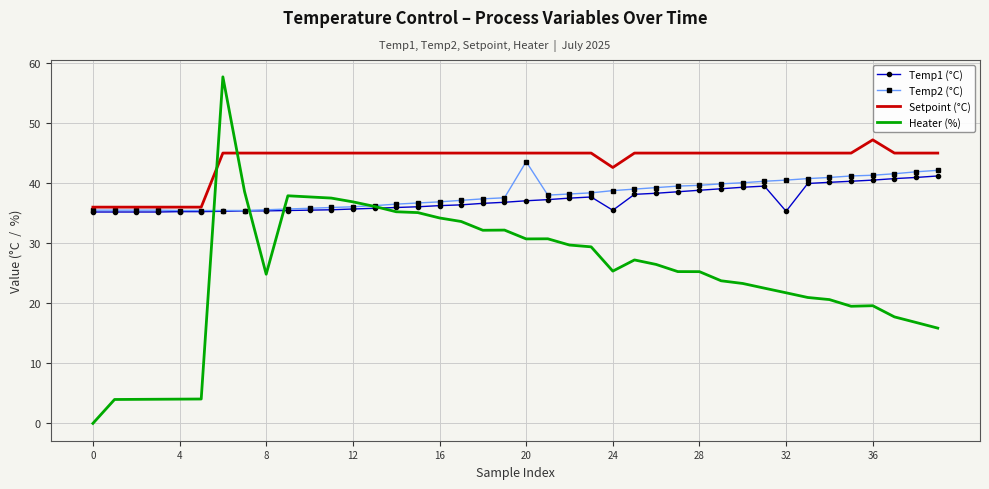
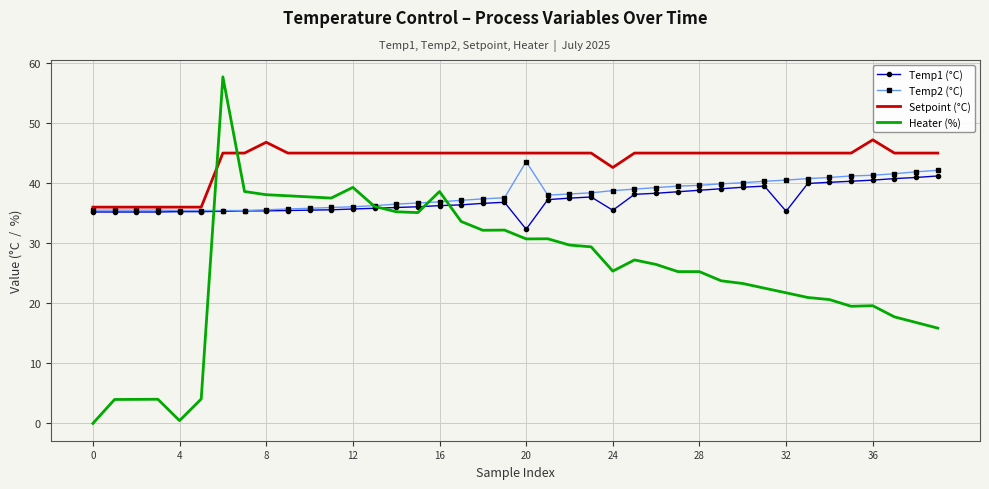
  {
    "Temp1 (°C)": {
      "16": 36,
-     "20": 37,
+     "20": 32,
      "24": 35,
      "28": 39,
      "32": 35,
      "36": 41
    },
    "Temp2 (°C)": {
      "16": 37,
      "20": 44,
      "24": 39,
      "28": 40,
      "32": 41,
      "36": 41
    },
    "Setpoint (°C)": {
      "0": 36,
      "4": 36,
-     "8": 45,
+     "8": 47,
      "12": 45,
      "16": 45,
      "20": 45,
      "24": 43,
      "28": 45,
      "32": 45,
      "36": 47
    },
    "Heater (%)": {
      "0": 0,
-     "4": 4,
-     "8": 25,
-     "12": 37,
-     "16": 34,
+     "4": 0,
+     "8": 38,
+     "12": 39,
+     "16": 39,
      "20": 31,
      "24": 25,
      "28": 25,
      "32": 22,
      "36": 20
    }
  }
